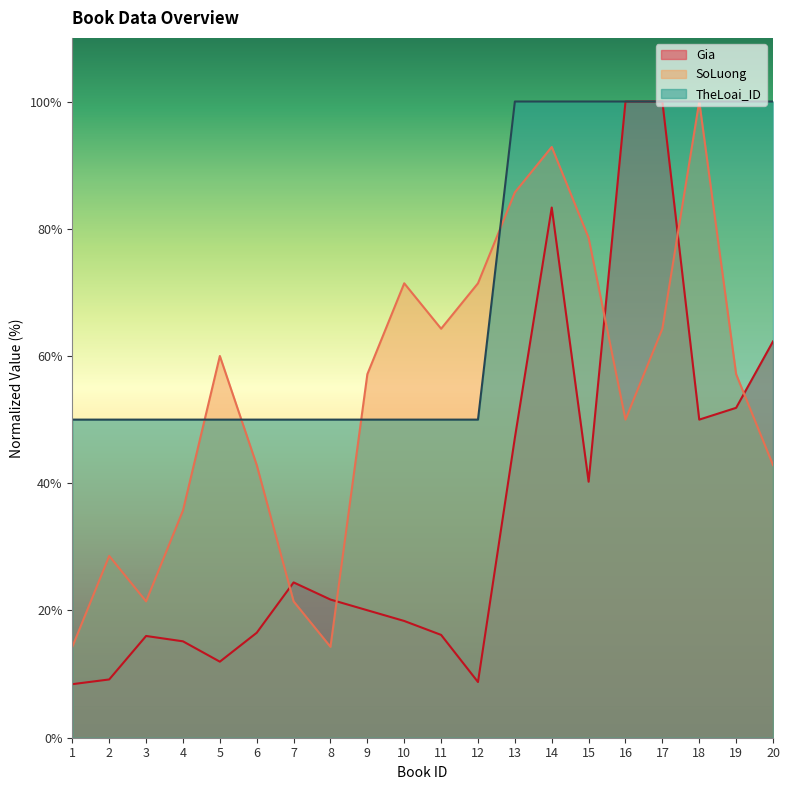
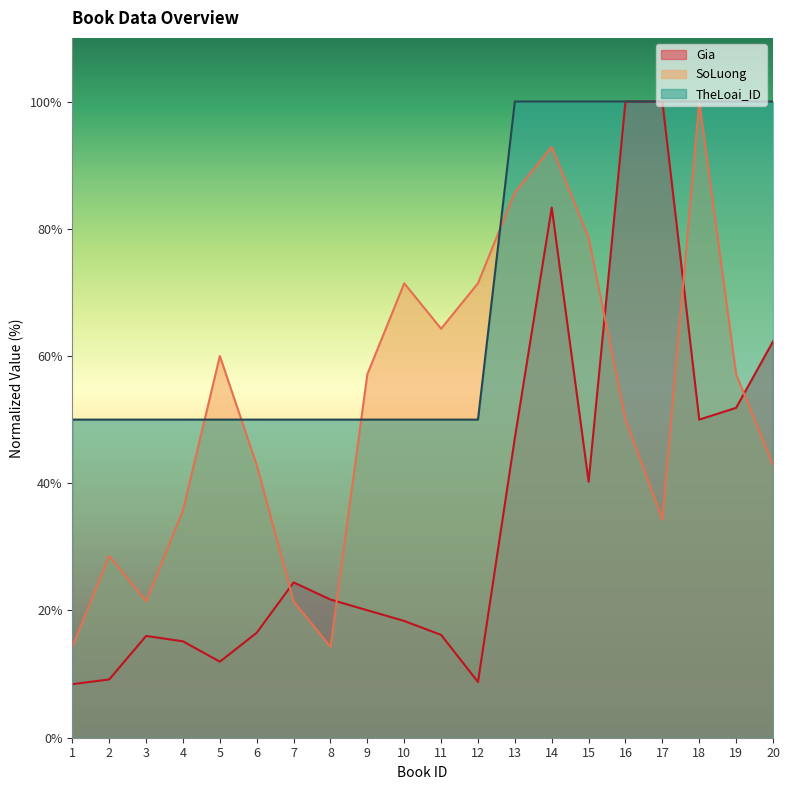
  {
    "Gia": {
      "1": "8%",
      "2": "9%",
      "3": "16%",
      "4": "15%",
      "5": "12%",
      "6": "16%",
      "7": "24%",
      "8": "22%",
      "9": "20%",
      "10": "18%",
      "11": "16%",
      "12": "9%",
      "13": "47%",
      "14": "83%",
      "15": "40%",
      "18": "50%",
      "19": "52%",
      "20": "62%"
    },
    "SoLuong": {
      "1": "14%",
      "2": "29%",
      "3": "21%",
      "4": "36%",
      "5": "60%",
      "6": "43%",
      "7": "21%",
      "8": "14%",
      "9": "57%",
      "10": "71%",
      "11": "64%",
      "12": "71%",
      "13": "86%",
      "14": "93%",
      "15": "79%",
      "16": "50%",
-     "17": "64%",
+     "17": "34%",
      "19": "57%",
      "20": "43%"
    },
    "TheLoai_ID": {
      "1": "50%",
      "2": "50%",
      "3": "50%",
      "4": "50%",
      "5": "50%",
      "6": "50%",
      "7": "50%",
      "8": "50%",
      "9": "50%",
      "10": "50%",
      "11": "50%",
      "12": "50%",
      "13": "100%",
      "14": "100%",
      "15": "100%",
      "20": "100%"
    }
  }
